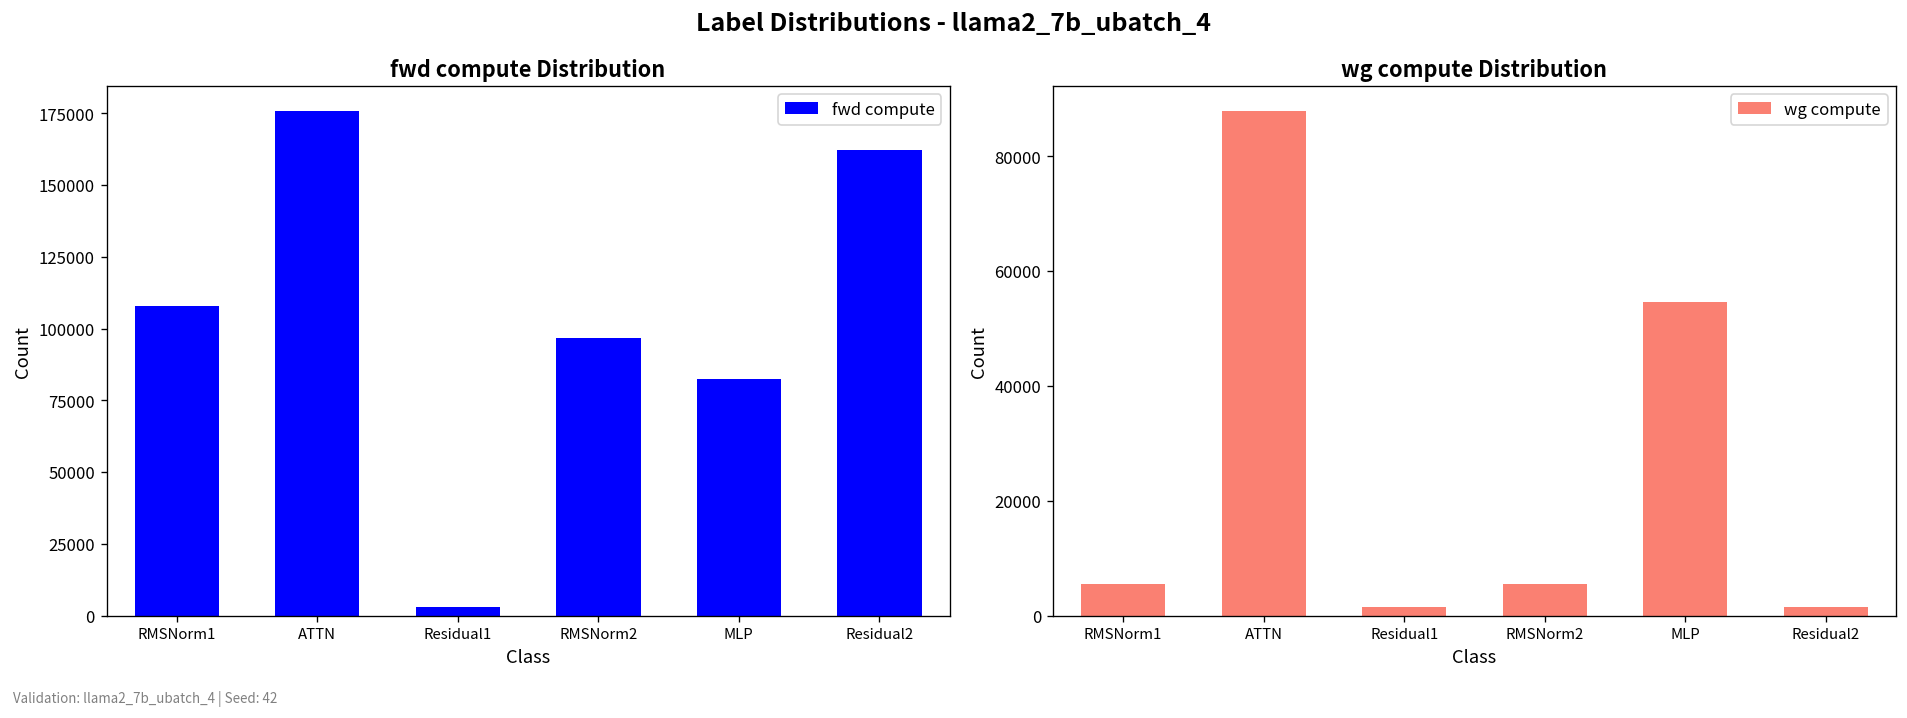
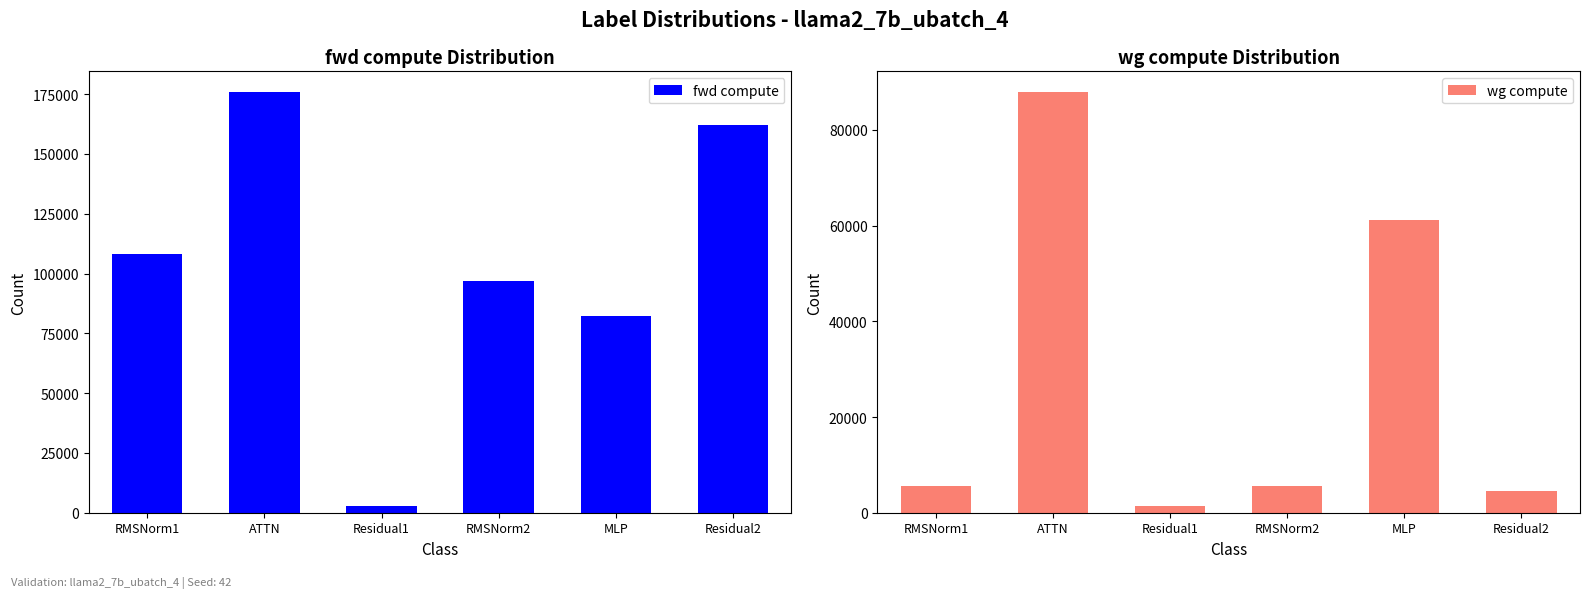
  {
    "fwd compute Distribution": {
      "RMSNorm1": 108000,
      "ATTN": 176000,
      "Residual1": 3000,
      "RMSNorm2": 97000,
      "MLP": 82000,
      "Residual2": 162000
    },
    "wg compute Distribution": {
      "RMSNorm1": 6000,
      "ATTN": 88000,
      "Residual1": 1000,
      "RMSNorm2": 6000,
-     "MLP": 55000,
-     "Residual2": 1000
+     "MLP": 61000,
+     "Residual2": 5000
    }
  }
